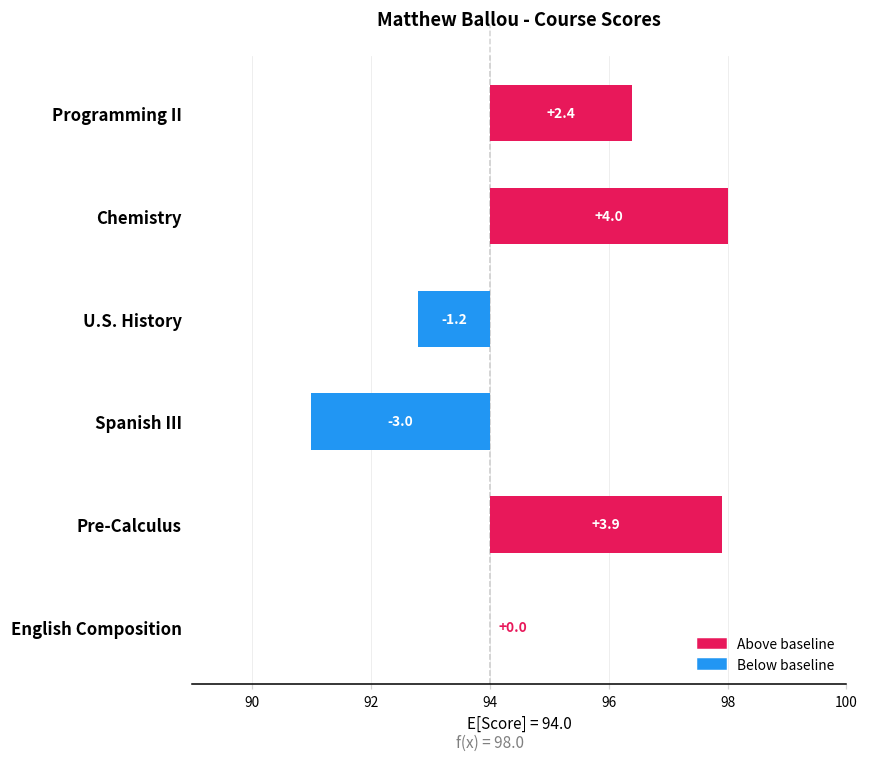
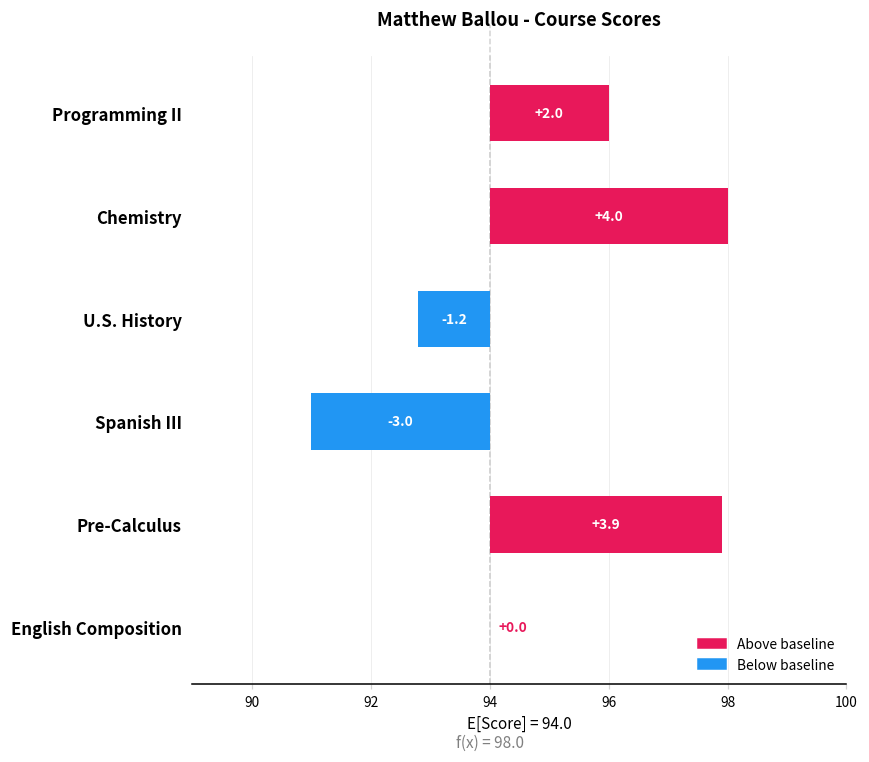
  {
-   "Programming II": "+2.4",
+   "Programming II": "+2.0",
    "Chemistry": "+4.0",
    "U.S. History": "-1.2",
    "Spanish III": "-3.0",
    "Pre-Calculus": "+3.9",
    "English Composition": "+0.0"
  }
